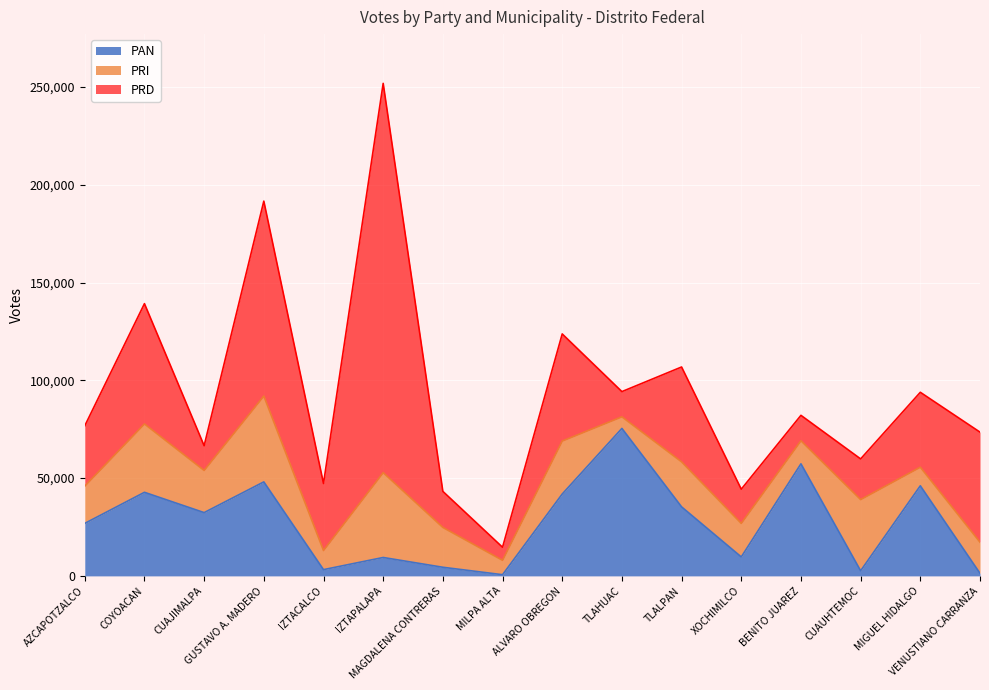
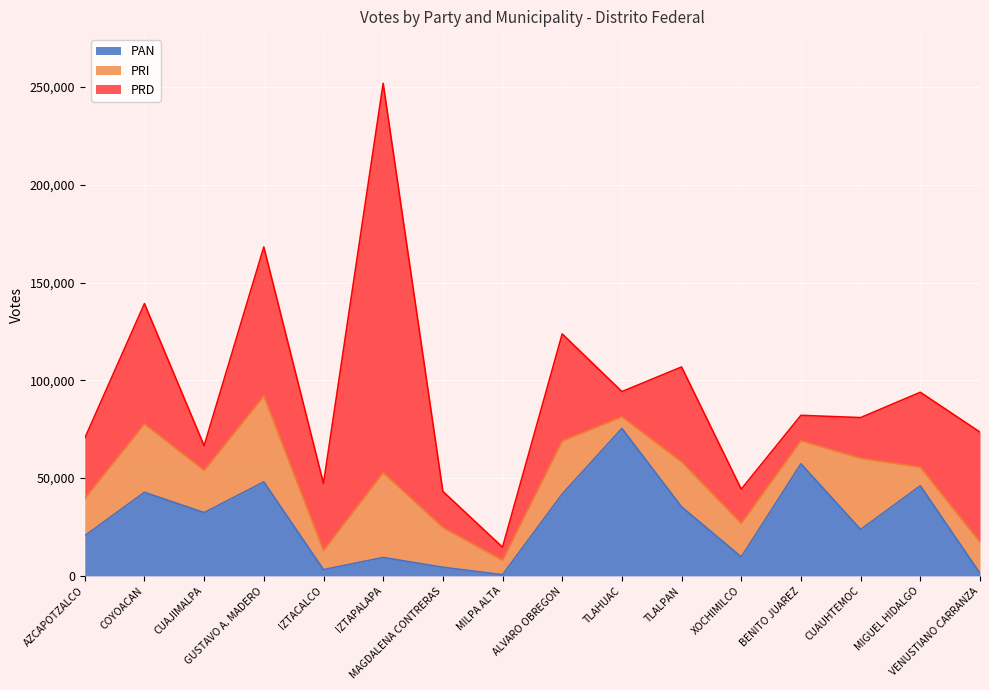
  {
    "PAN": {
-     "AZCAPOTZALCO": "27,000",
+     "AZCAPOTZALCO": "21,000",
      "COYOACAN": "43,000",
      "CUAJIMALPA": "32,000",
      "GUSTAVO A. MADERO": "48,000",
      "IZTACALCO": "3,000",
      "IZTAPALAPA": "9,000",
      "MAGDALENA CONTRERAS": "4,000",
      "MILPA ALTA": "1,000",
      "ALVARO OBREGON": "42,000",
      "TLAHUAC": "75,000",
      "TLALPAN": "35,000",
      "XOCHIMILCO": "10,000",
      "BENITO JUAREZ": "57,000",
-     "CUAUHTEMOC": "3,000",
+     "CUAUHTEMOC": "24,000",
      "MIGUEL HIDALGO": "46,000",
      "VENUSTIANO CARRANZA": "1,000"
    },
    "PRI": {
      "AZCAPOTZALCO": "19,000",
      "COYOACAN": "35,000",
      "CUAJIMALPA": "22,000",
      "GUSTAVO A. MADERO": "44,000",
      "IZTACALCO": "10,000",
      "IZTAPALAPA": "43,000",
      "MAGDALENA CONTRERAS": "20,000",
      "MILPA ALTA": "7,000",
      "ALVARO OBREGON": "27,000",
      "TLAHUAC": "6,000",
      "TLALPAN": "23,000",
      "XOCHIMILCO": "17,000",
      "BENITO JUAREZ": "12,000",
      "CUAUHTEMOC": "36,000",
      "MIGUEL HIDALGO": "10,000",
      "VENUSTIANO CARRANZA": "16,000"
    },
    "PRD": {
      "AZCAPOTZALCO": "31,000",
      "COYOACAN": "62,000",
      "CUAJIMALPA": "13,000",
-     "GUSTAVO A. MADERO": "100,000",
+     "GUSTAVO A. MADERO": "76,000",
      "IZTACALCO": "34,000",
      "IZTAPALAPA": "199,000",
      "MAGDALENA CONTRERAS": "18,000",
      "MILPA ALTA": "7,000",
      "ALVARO OBREGON": "55,000",
      "TLAHUAC": "13,000",
      "TLALPAN": "49,000",
      "XOCHIMILCO": "17,000",
      "BENITO JUAREZ": "13,000",
      "CUAUHTEMOC": "21,000",
      "MIGUEL HIDALGO": "38,000",
      "VENUSTIANO CARRANZA": "56,000"
    }
  }
